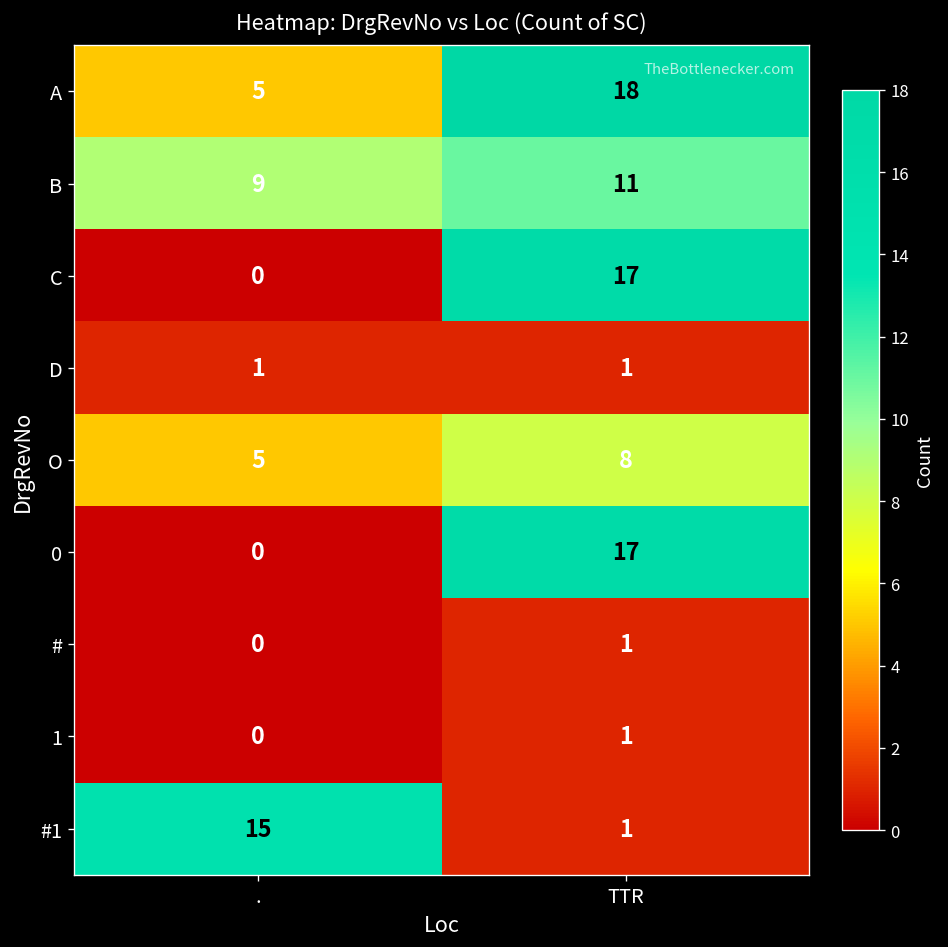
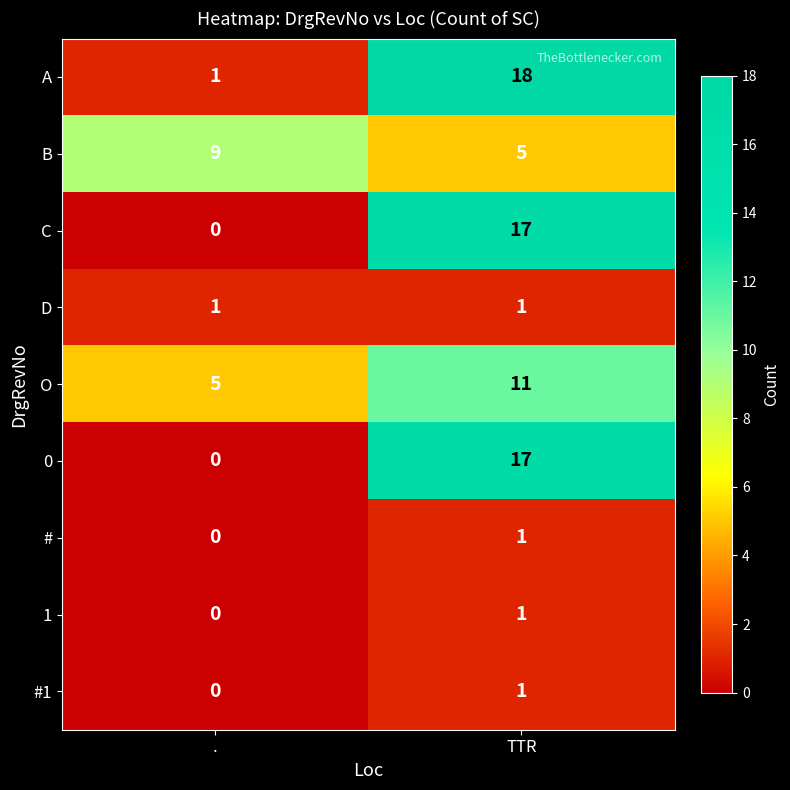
  {
    "A": {
-     ".": 5
+     ".": 1
    },
    "B": {
      ".": 9,
-     "TTR": 11
+     "TTR": 5
    },
    "C": {
      ".": 0,
      "TTR": 17
    },
    "D": {
      ".": 1,
      "TTR": 1
    },
    "O": {
      ".": 5,
-     "TTR": 8
+     "TTR": 11
    },
    "0": {
      ".": 0,
      "TTR": 17
    },
    "#": {
      ".": 0,
      "TTR": 1
    },
    "1": {
      ".": 0,
      "TTR": 1
    },
    "#1": {
-     ".": 15,
+     ".": 0,
      "TTR": 1
    }
  }
